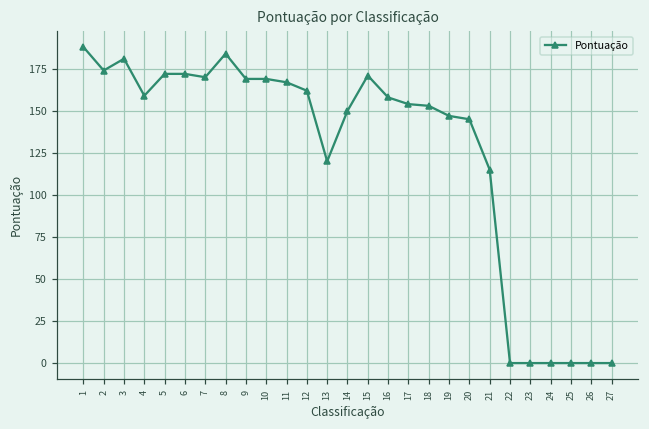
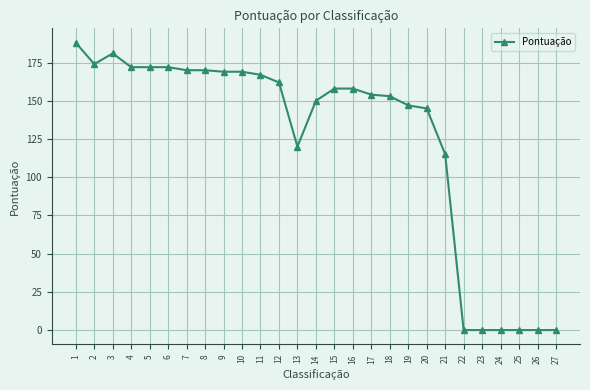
  {
    "1": 188,
    "2": 174,
    "3": 181,
-   "4": 159,
+   "4": 172,
    "5": 172,
    "6": 172,
    "7": 170,
-   "8": 184,
+   "8": 170,
    "9": 169,
    "10": 169,
    "11": 167,
    "12": 162,
    "13": 120,
    "14": 150,
-   "15": 171,
+   "15": 158,
    "16": 158,
    "17": 154,
    "18": 153,
    "19": 147,
    "20": 145,
    "21": 115,
    "22": 0,
    "23": 0,
    "24": 0,
    "25": 0,
    "26": 0,
    "27": 0
  }
